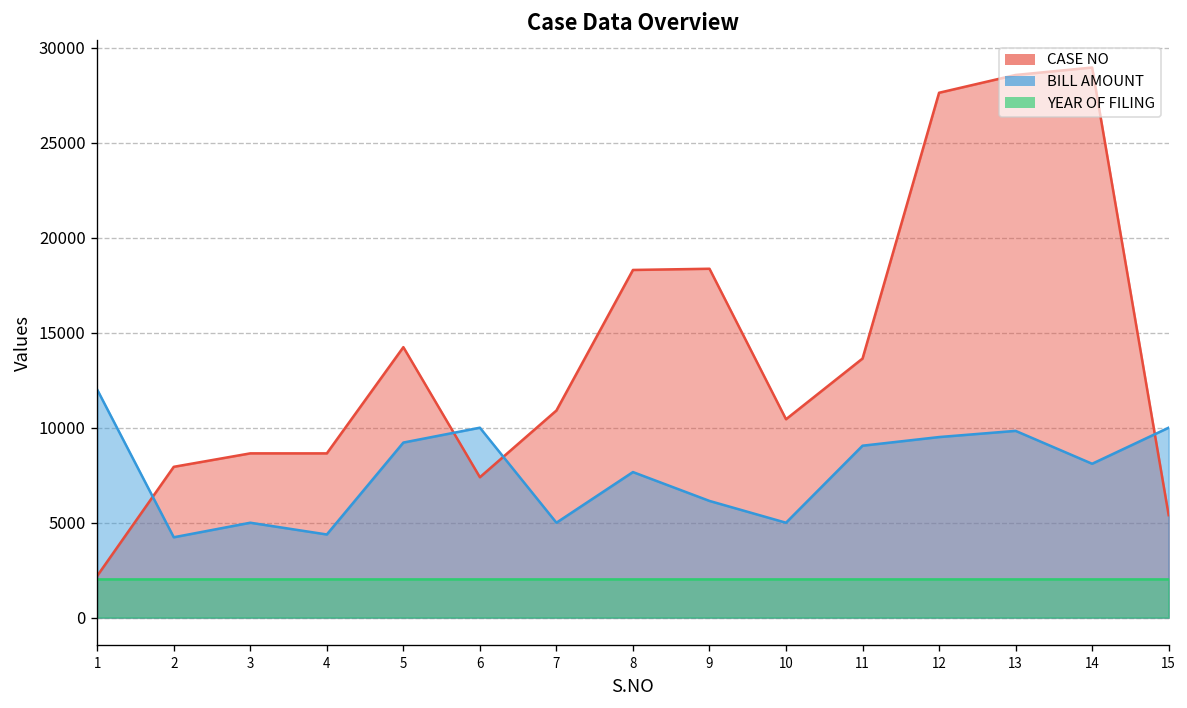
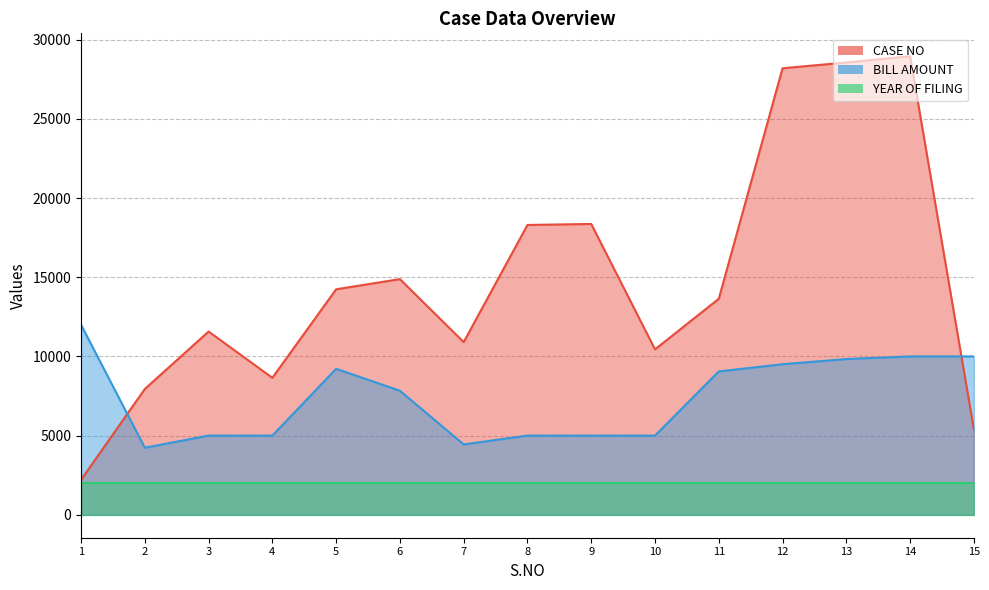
  {
    "CASE NO": {
      "1": 2200,
      "2": 7900,
-     "3": 8700,
+     "3": 11600,
      "4": 8600,
      "5": 14200,
-     "6": 7400,
+     "6": 14900,
      "7": 10900,
      "8": 18300,
      "9": 18400,
      "10": 10400,
      "11": 13600,
-     "12": 27600,
+     "12": 28200,
      "15": 5400
    },
    "BILL AMOUNT": {
      "1": 12000,
      "2": 4200,
      "3": 5000,
-     "4": 4400,
+     "4": 5000,
      "5": 9200,
-     "6": 10000,
-     "7": 5000,
-     "8": 7700,
-     "9": 6100,
+     "6": 7800,
+     "7": 4400,
+     "8": 5000,
+     "9": 5000,
      "10": 5000,
      "11": 9100,
      "12": 9500,
      "13": 9800,
-     "14": 8100,
+     "14": 10000,
      "15": 10000
    },
    "YEAR OF FILING": {
      "1": 2000,
      "2": 2000,
      "3": 2000,
      "4": 2000,
      "5": 2000,
      "6": 2000,
      "7": 2000,
      "8": 2000,
      "9": 2000,
      "10": 2000,
      "11": 2000,
      "12": 2000,
      "13": 2000,
      "14": 2000,
      "15": 2000
    }
  }
